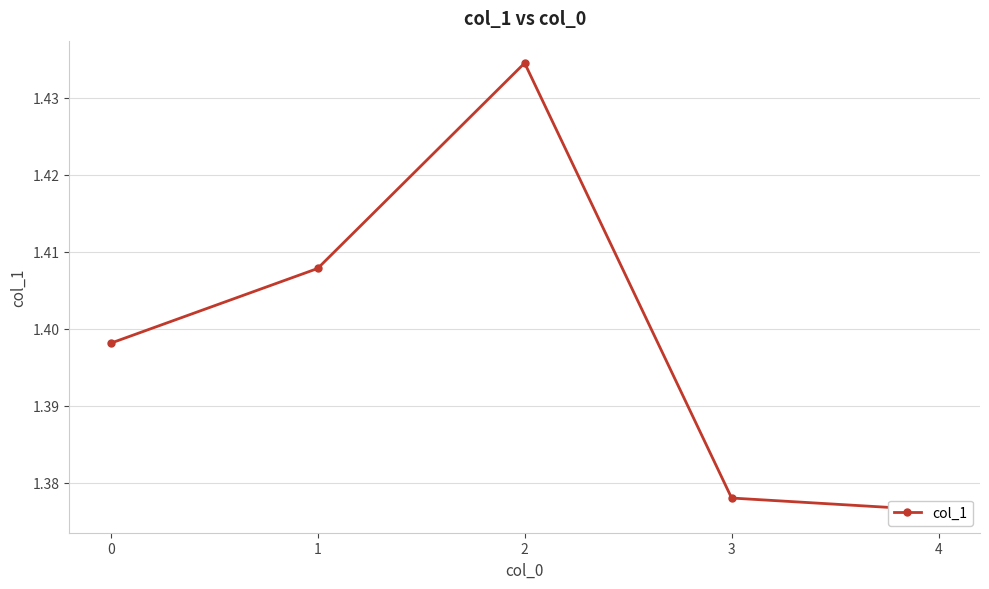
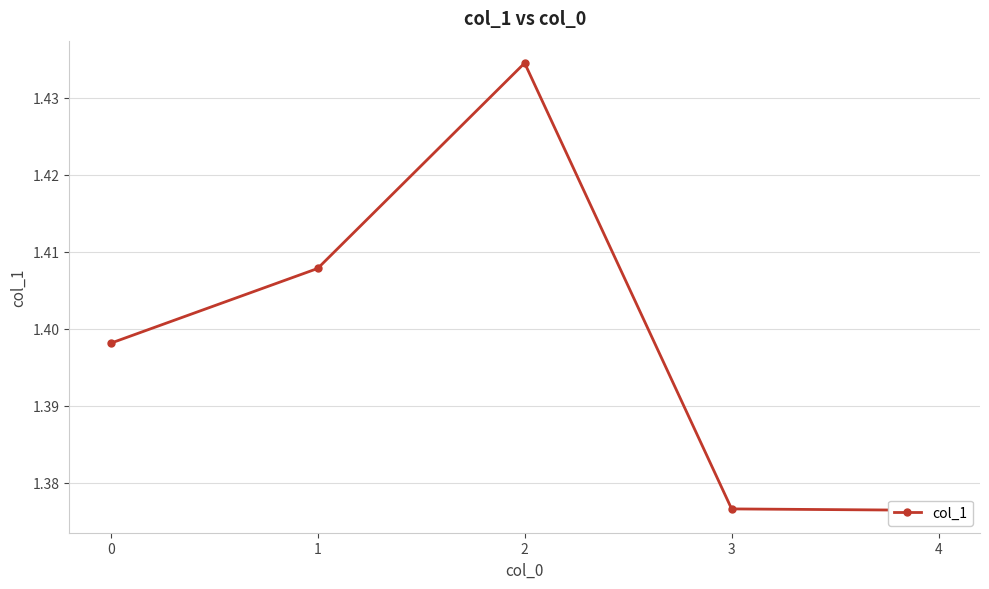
  {
    "0": 1.398,
    "1": 1.408,
    "2": 1.434,
-   "3": 1.378
+   "3": 1.377
  }
